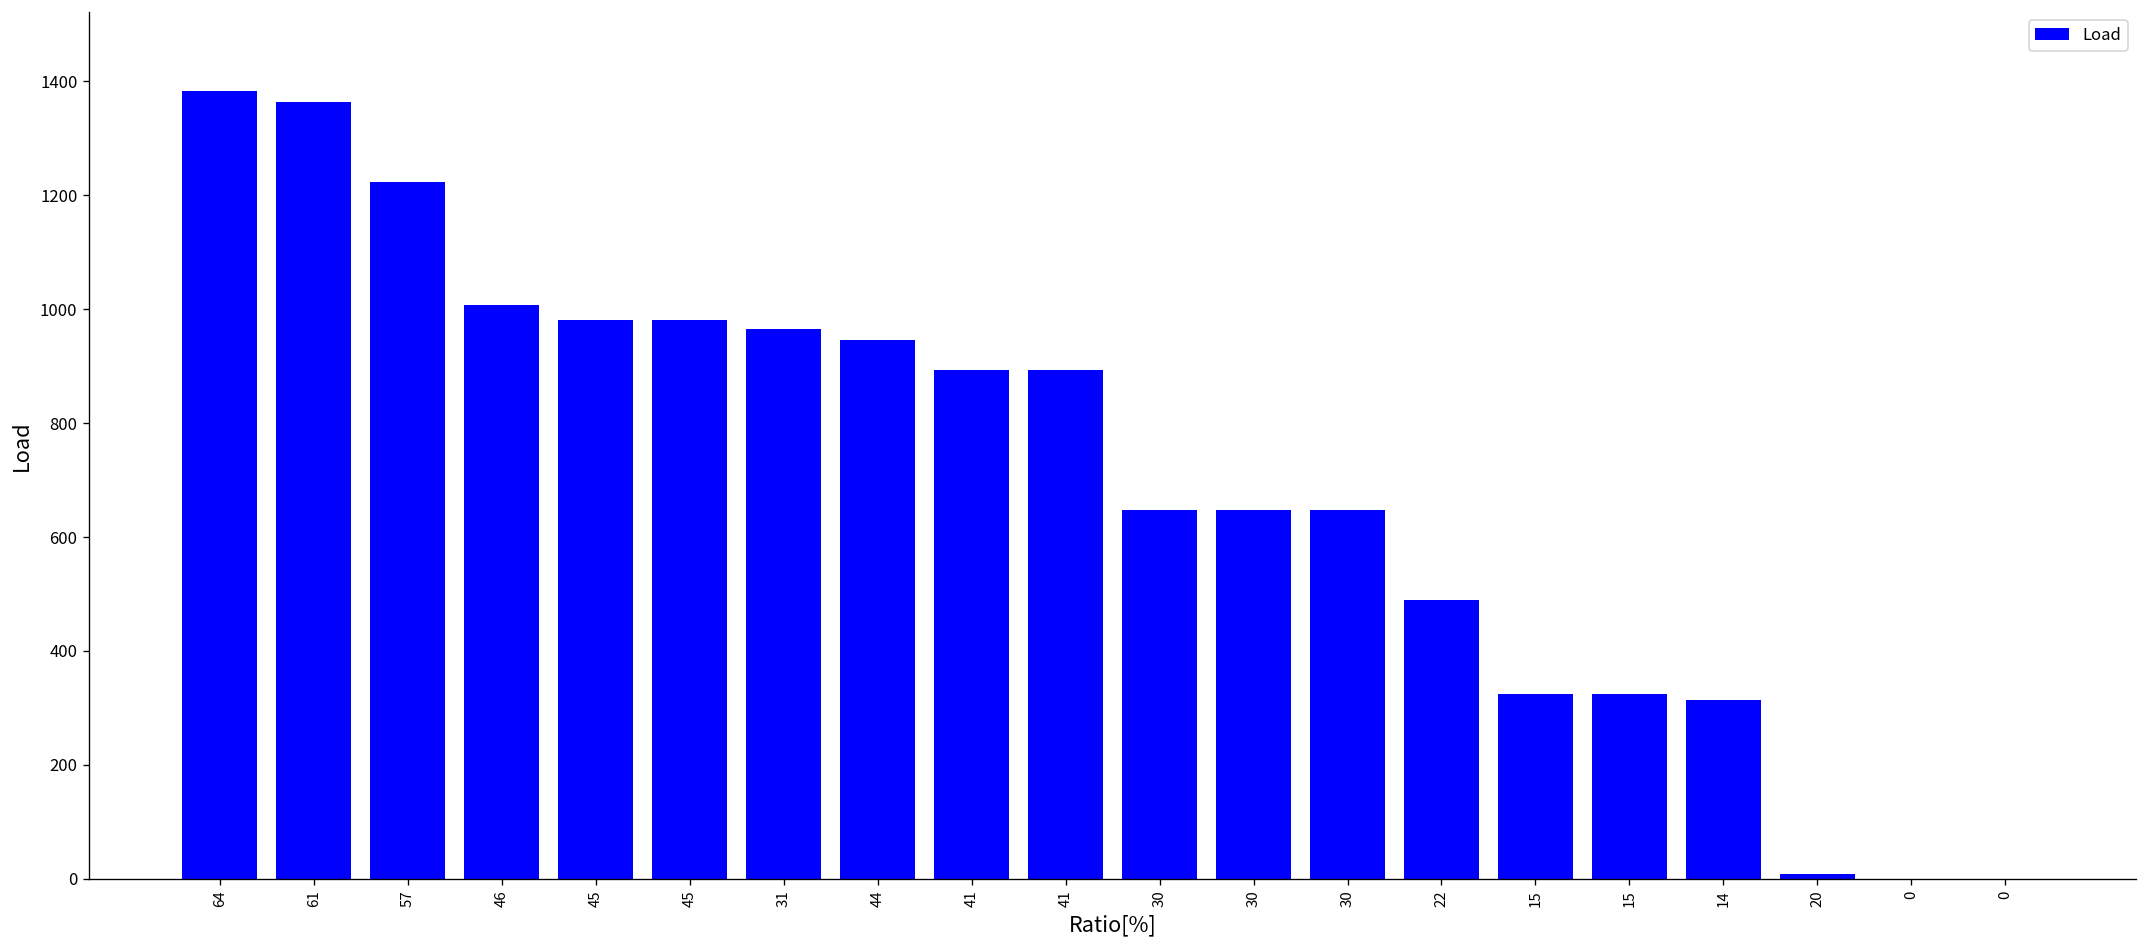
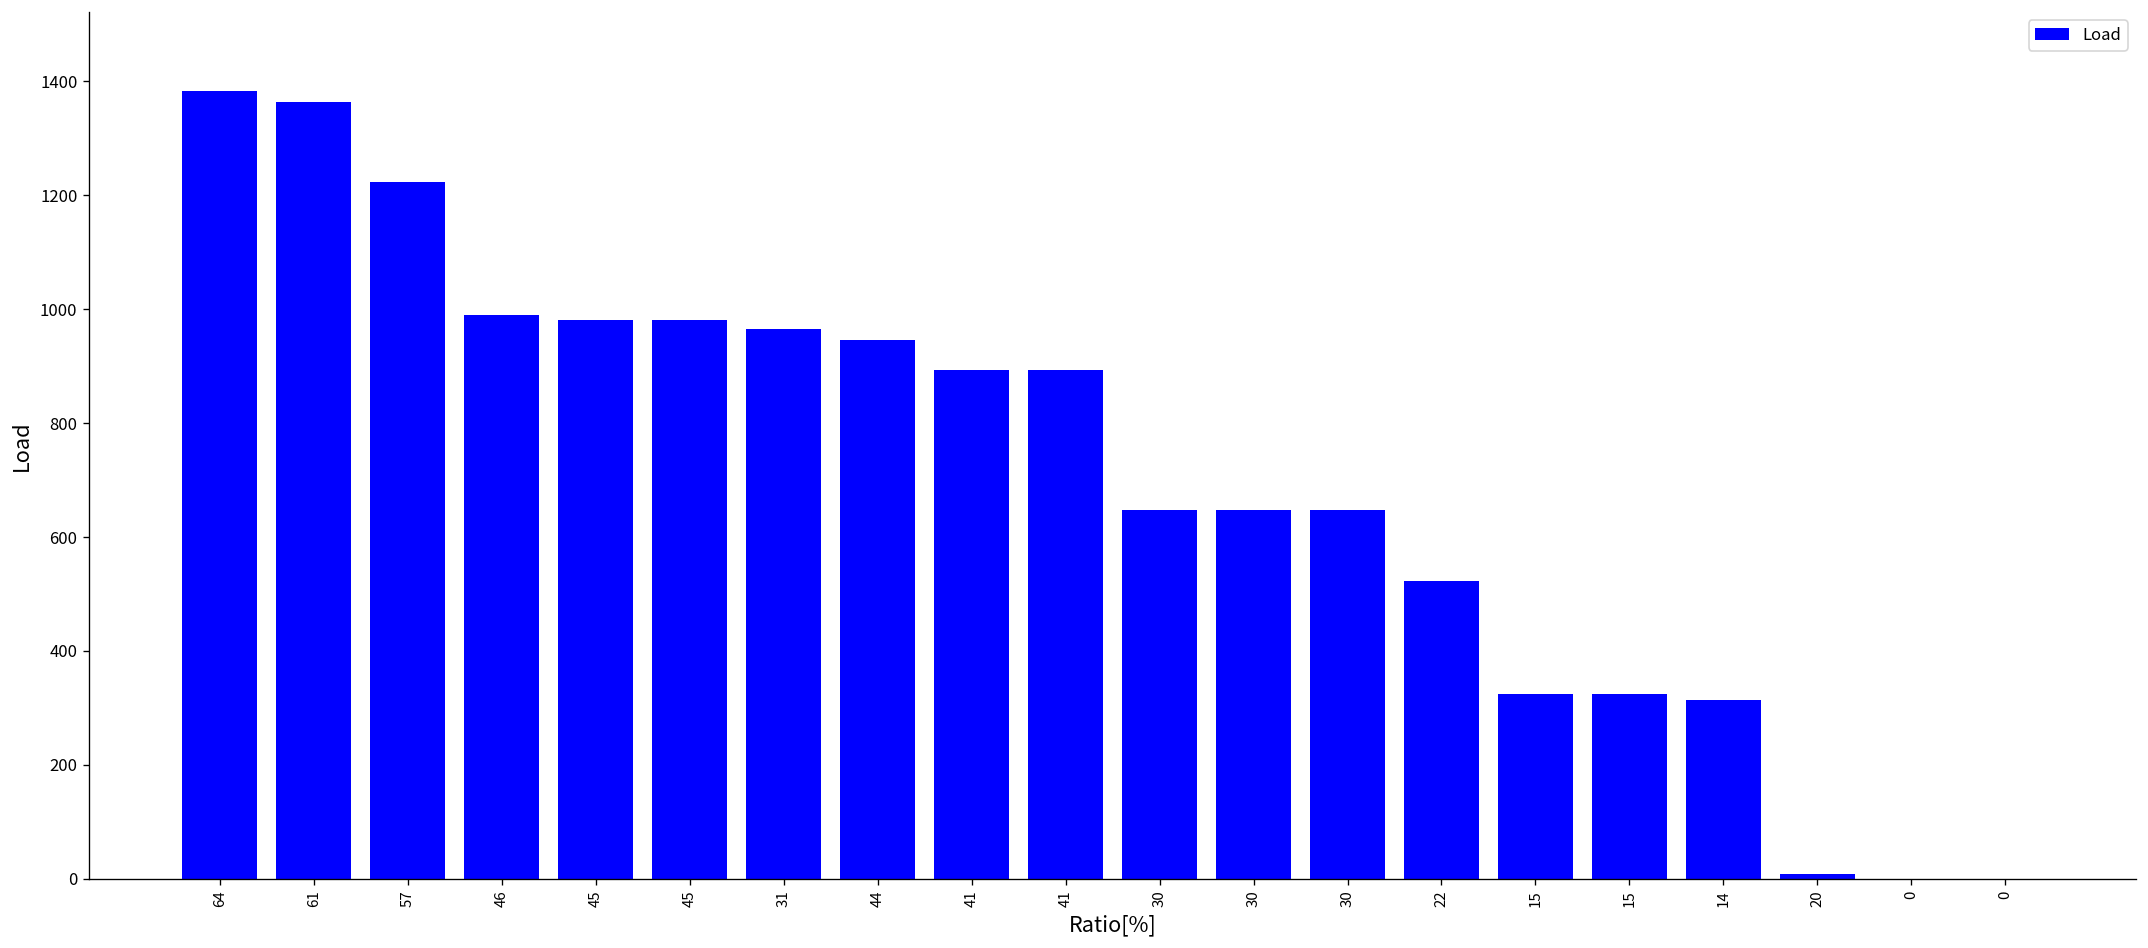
  {
    "64": 1380,
    "61": 1360,
    "57": 1220,
-   "46": 1010,
+   "46": 990,
    "31": 970,
    "44": 950,
-   "22": 490,
+   "22": 520,
    "14": 310,
    "20": 10
  }
